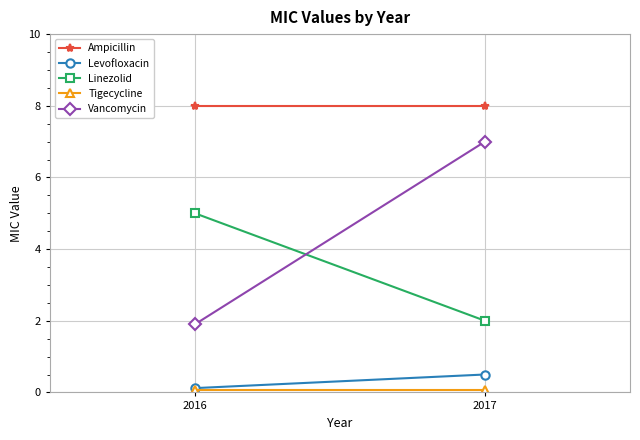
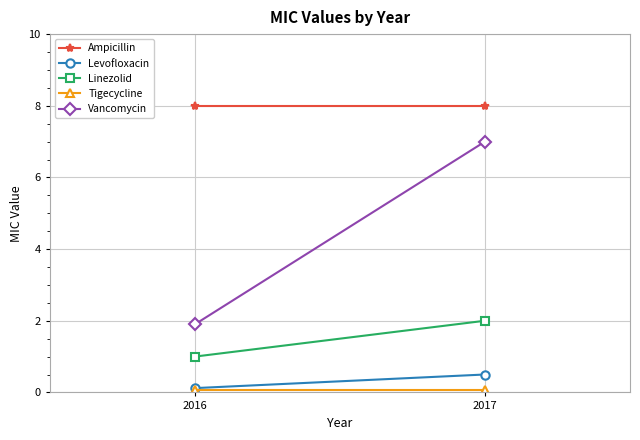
  {
    "Ampicillin": {
      "2016": 8,
      "2017": 8
    },
    "Levofloxacin": {
      "2017": 0.5
    },
    "Linezolid": {
-     "2016": 5,
+     "2016": 1,
      "2017": 2
    },
    "Tigecycline": {
      "2017": 0
    },
    "Vancomycin": {
      "2016": 1.9,
      "2017": 7
    }
  }
